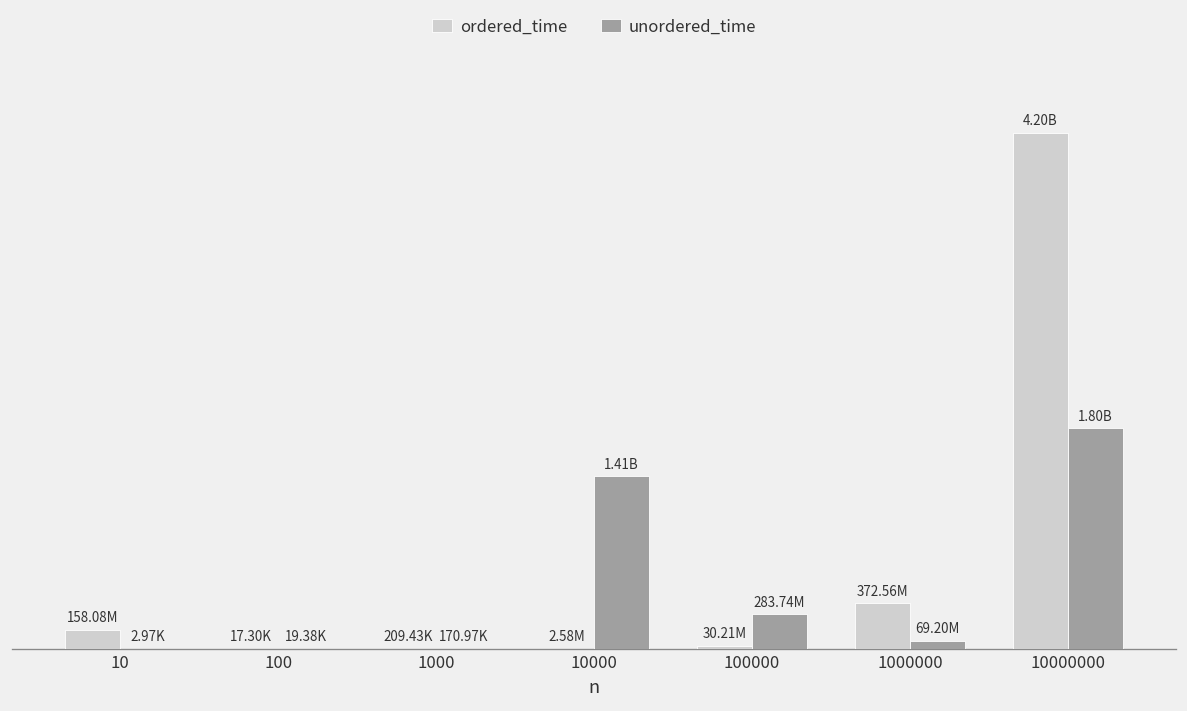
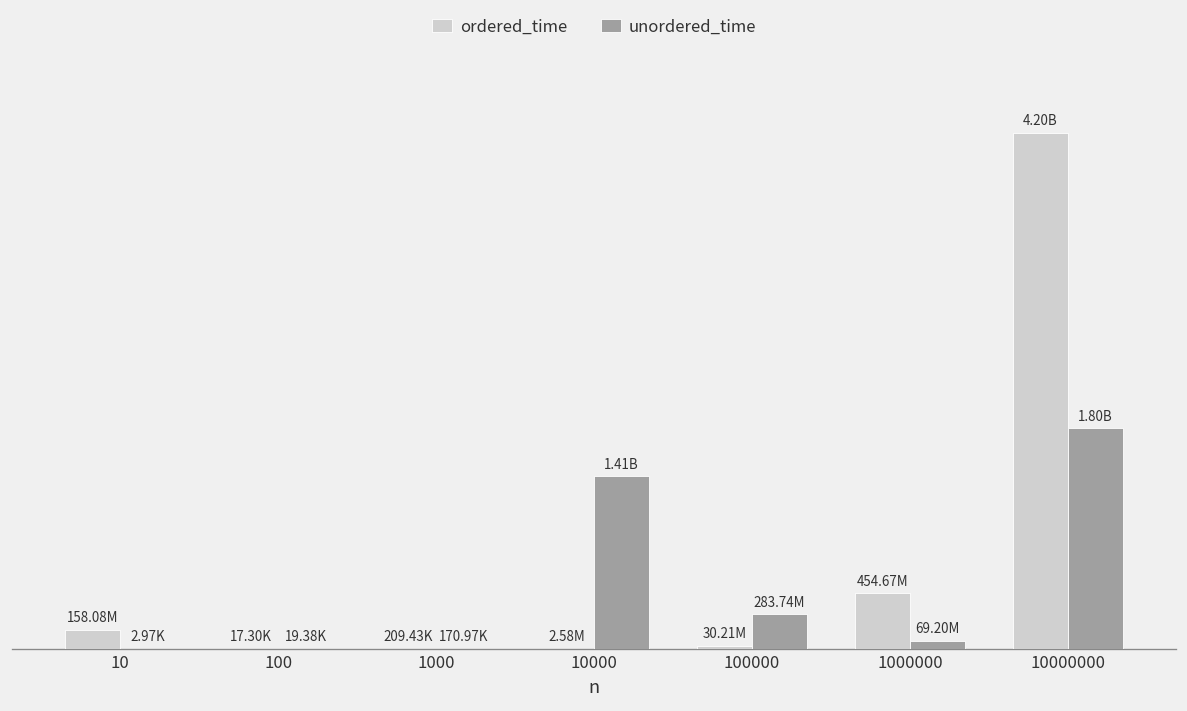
  {
    "ordered_time": {
      "10": "158.08M",
      "100": "17.30K",
      "1000": "209.43K",
      "10000": "2.58M",
      "100000": "30.21M",
-     "1000000": "372.56M",
+     "1000000": "454.67M",
      "10000000": "4.20B"
    },
    "unordered_time": {
      "10": "2.97K",
      "100": "19.38K",
      "1000": "170.97K",
      "10000": "1.41B",
      "100000": "283.74M",
      "1000000": "69.20M",
      "10000000": "1.80B"
    }
  }
